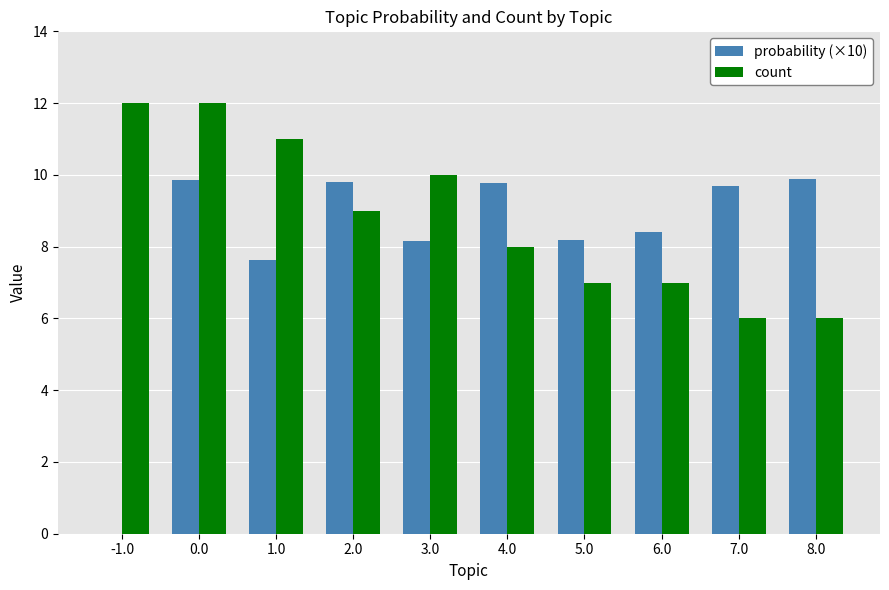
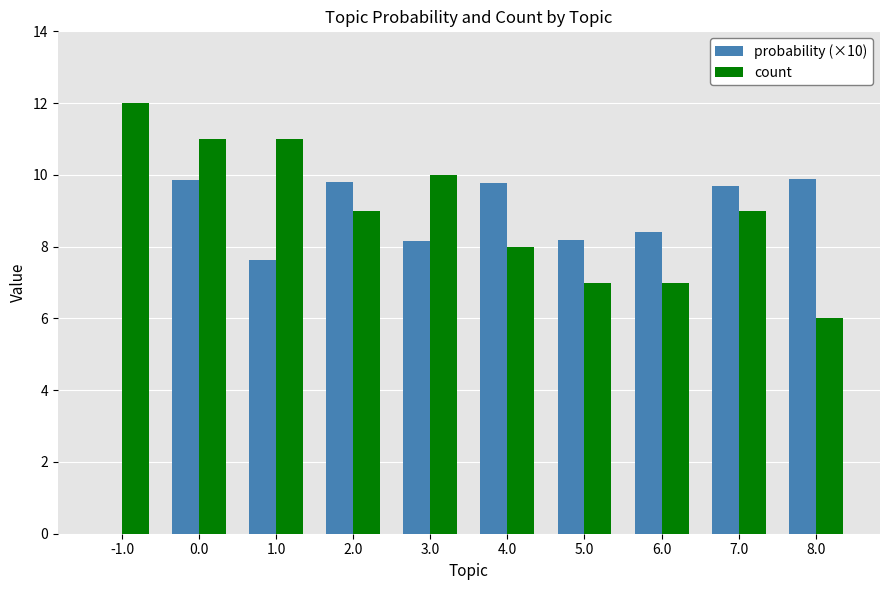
  {
    "probability (×10)": {
      "-1.0": 0,
      "0.0": 9.8,
      "1.0": 7.6,
      "2.0": 9.8,
      "3.0": 8.2,
      "4.0": 9.8,
      "5.0": 8.2,
      "6.0": 8.4,
      "7.0": 9.7,
      "8.0": 9.9
    },
    "count": {
      "-1.0": 12,
-     "0.0": 12,
+     "0.0": 11,
      "1.0": 11,
      "2.0": 9,
      "3.0": 10,
      "4.0": 8,
      "5.0": 7,
      "6.0": 7,
-     "7.0": 6,
+     "7.0": 9,
      "8.0": 6
    }
  }
